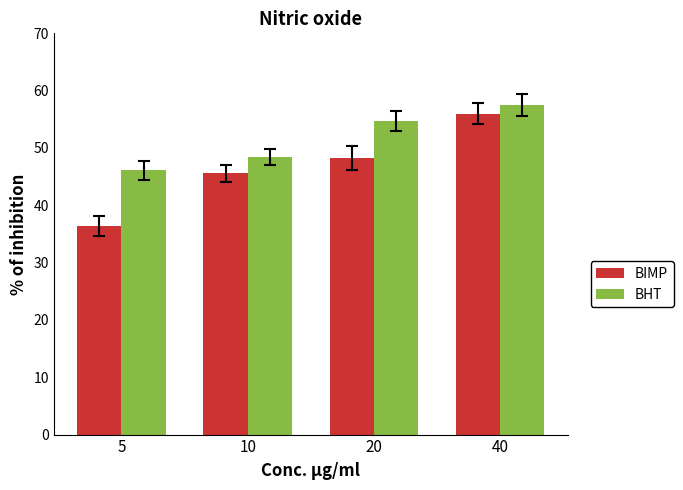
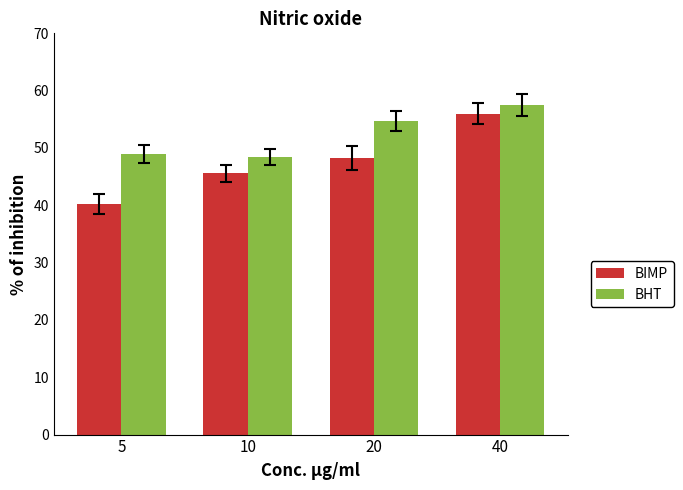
  {
    "BIMP": {
-     "5": 36,
+     "5": 40,
      "10": 46,
      "20": 48,
      "40": 56
    },
    "BHT": {
-     "5": 46,
+     "5": 49,
      "10": 48,
      "20": 55,
      "40": 58
    }
  }
